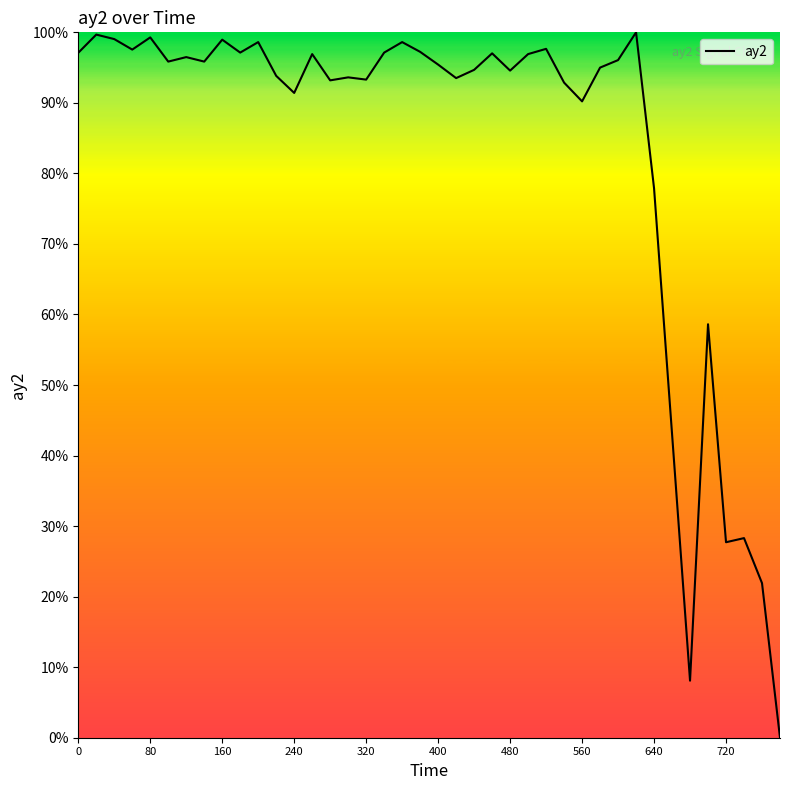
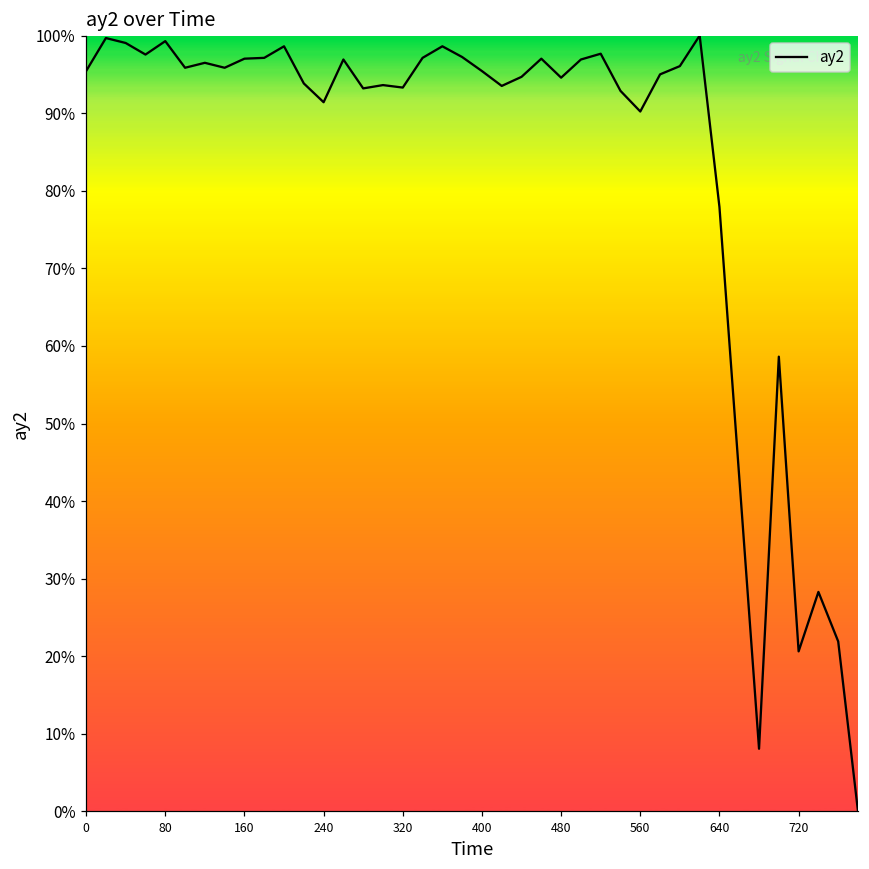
  {
-   "0": "97%",
+   "0": "95%",
    "80": "99%",
-   "160": "99%",
+   "160": "97%",
    "240": "91%",
    "320": "93%",
    "400": "95%",
    "480": "95%",
    "560": "90%",
    "640": "78%",
-   "720": "28%"
+   "720": "21%"
  }
